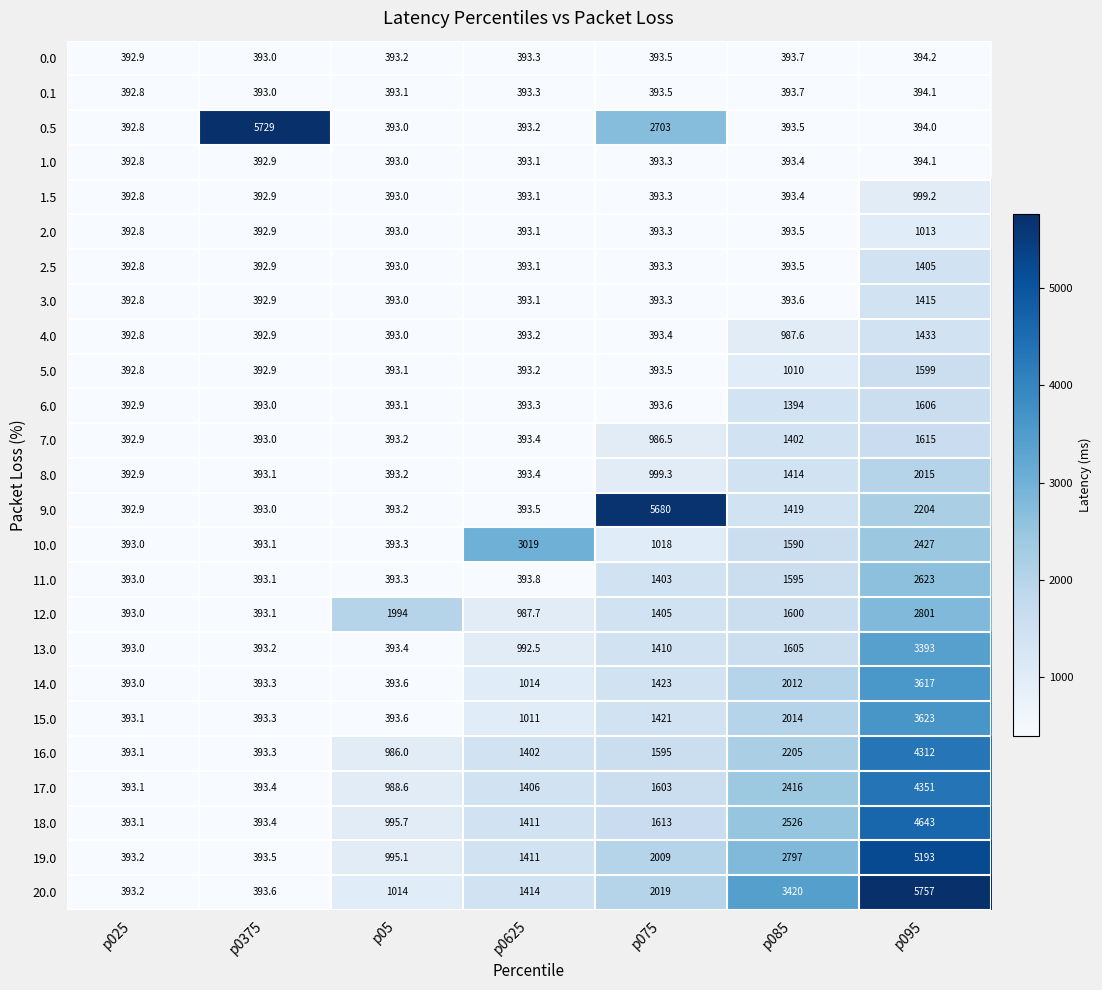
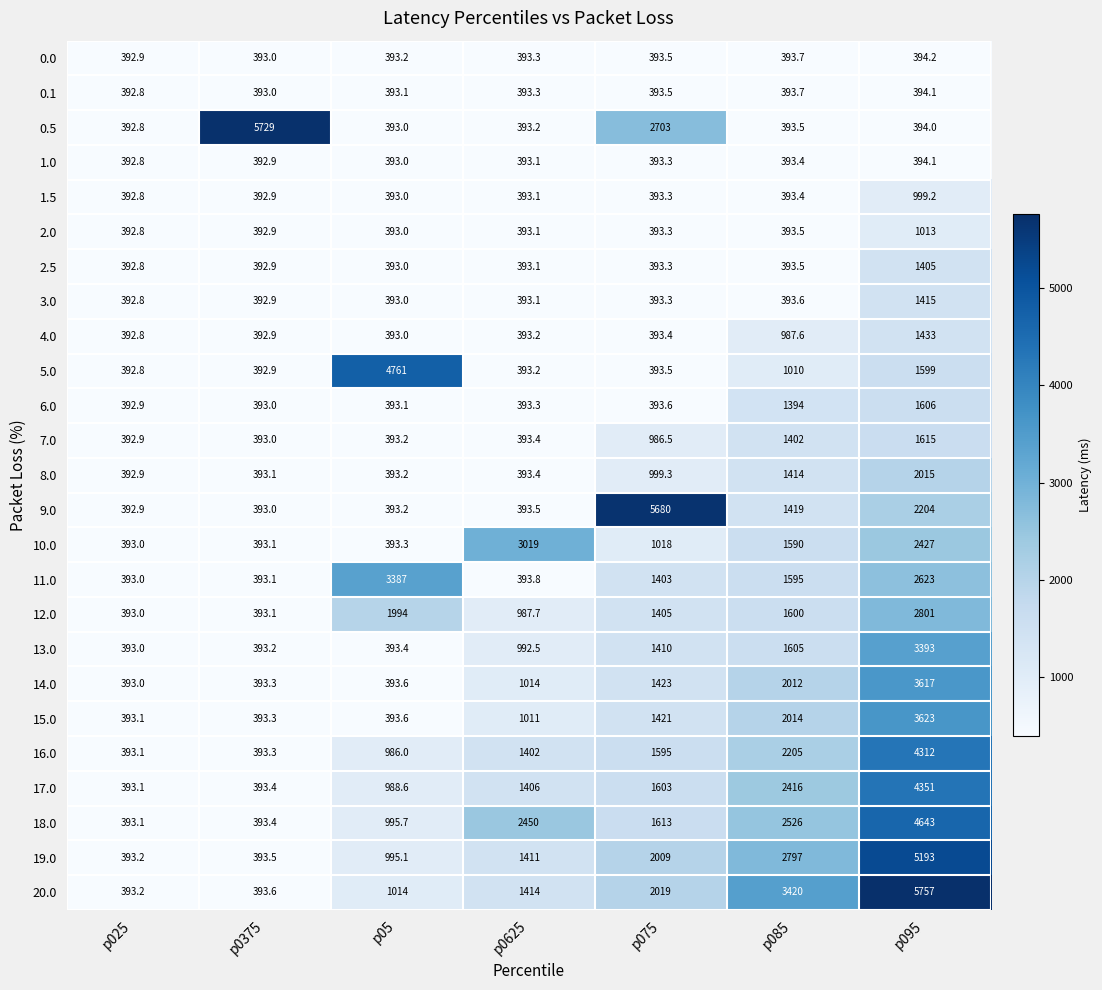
  {
    "0.0": {
      "p025": 392.9,
      "p0375": 393.0,
      "p05": 393.2,
      "p0625": 393.3,
      "p075": 393.5,
      "p085": 393.7,
      "p095": 394.2
    },
    "0.1": {
      "p025": 392.8,
      "p0375": 393.0,
      "p05": 393.1,
      "p0625": 393.3,
      "p075": 393.5,
      "p085": 393.7,
      "p095": 394.1
    },
    "0.5": {
      "p025": 392.8,
      "p0375": 5729,
      "p05": 393.0,
      "p0625": 393.2,
      "p075": 2703,
      "p085": 393.5,
      "p095": 394.0
    },
    "1.0": {
      "p025": 392.8,
      "p0375": 392.9,
      "p05": 393.0,
      "p0625": 393.1,
      "p075": 393.3,
      "p085": 393.4,
      "p095": 394.1
    },
    "1.5": {
      "p025": 392.8,
      "p0375": 392.9,
      "p05": 393.0,
      "p0625": 393.1,
      "p075": 393.3,
      "p085": 393.4,
      "p095": 999.2
    },
    "2.0": {
      "p025": 392.8,
      "p0375": 392.9,
      "p05": 393.0,
      "p0625": 393.1,
      "p075": 393.3,
      "p085": 393.5,
      "p095": 1013
    },
    "2.5": {
      "p025": 392.8,
      "p0375": 392.9,
      "p05": 393.0,
      "p0625": 393.1,
      "p075": 393.3,
      "p085": 393.5,
      "p095": 1405
    },
    "3.0": {
      "p025": 392.8,
      "p0375": 392.9,
      "p05": 393.0,
      "p0625": 393.1,
      "p075": 393.3,
      "p085": 393.6,
      "p095": 1415
    },
    "4.0": {
      "p025": 392.8,
      "p0375": 392.9,
      "p05": 393.0,
      "p0625": 393.2,
      "p075": 393.4,
      "p085": 987.6,
      "p095": 1433
    },
    "5.0": {
      "p025": 392.8,
      "p0375": 392.9,
-     "p05": 393.1,
+     "p05": 4761,
      "p0625": 393.2,
      "p075": 393.5,
      "p085": 1010,
      "p095": 1599
    },
    "6.0": {
      "p025": 392.9,
      "p0375": 393.0,
      "p05": 393.1,
      "p0625": 393.3,
      "p075": 393.6,
      "p085": 1394,
      "p095": 1606
    },
    "7.0": {
      "p025": 392.9,
      "p0375": 393.0,
      "p05": 393.2,
      "p0625": 393.4,
      "p075": 986.5,
      "p085": 1402,
      "p095": 1615
    },
    "8.0": {
      "p025": 392.9,
      "p0375": 393.1,
      "p05": 393.2,
      "p0625": 393.4,
      "p075": 999.3,
      "p085": 1414,
      "p095": 2015
    },
    "9.0": {
      "p025": 392.9,
      "p0375": 393.0,
      "p05": 393.2,
      "p0625": 393.5,
      "p075": 5680,
      "p085": 1419,
      "p095": 2204
    },
    "10.0": {
      "p025": 393.0,
      "p0375": 393.1,
      "p05": 393.3,
      "p0625": 3019,
      "p075": 1018,
      "p085": 1590,
      "p095": 2427
    },
    "11.0": {
      "p025": 393.0,
      "p0375": 393.1,
-     "p05": 393.3,
+     "p05": 3387,
      "p0625": 393.8,
      "p075": 1403,
      "p085": 1595,
      "p095": 2623
    },
    "12.0": {
      "p025": 393.0,
      "p0375": 393.1,
      "p05": 1994,
      "p0625": 987.7,
      "p075": 1405,
      "p085": 1600,
      "p095": 2801
    },
    "13.0": {
      "p025": 393.0,
      "p0375": 393.2,
      "p05": 393.4,
      "p0625": 992.5,
      "p075": 1410,
      "p085": 1605,
      "p095": 3393
    },
    "14.0": {
      "p025": 393.0,
      "p0375": 393.3,
      "p05": 393.6,
      "p0625": 1014,
      "p075": 1423,
      "p085": 2012,
      "p095": 3617
    },
    "15.0": {
      "p025": 393.1,
      "p0375": 393.3,
      "p05": 393.6,
      "p0625": 1011,
      "p075": 1421,
      "p085": 2014,
      "p095": 3623
    },
    "16.0": {
      "p025": 393.1,
      "p0375": 393.3,
      "p05": 986.0,
      "p0625": 1402,
      "p075": 1595,
      "p085": 2205,
      "p095": 4312
    },
    "17.0": {
      "p025": 393.1,
      "p0375": 393.4,
      "p05": 988.6,
      "p0625": 1406,
      "p075": 1603,
      "p085": 2416,
      "p095": 4351
    },
    "18.0": {
      "p025": 393.1,
      "p0375": 393.4,
      "p05": 995.7,
-     "p0625": 1411,
+     "p0625": 2450,
      "p075": 1613,
      "p085": 2526,
      "p095": 4643
    },
    "19.0": {
      "p025": 393.2,
      "p0375": 393.5,
      "p05": 995.1,
      "p0625": 1411,
      "p075": 2009,
      "p085": 2797,
      "p095": 5193
    },
    "20.0": {
      "p025": 393.2,
      "p0375": 393.6,
      "p05": 1014,
      "p0625": 1414,
      "p075": 2019,
      "p085": 3420,
      "p095": 5757
    }
  }
